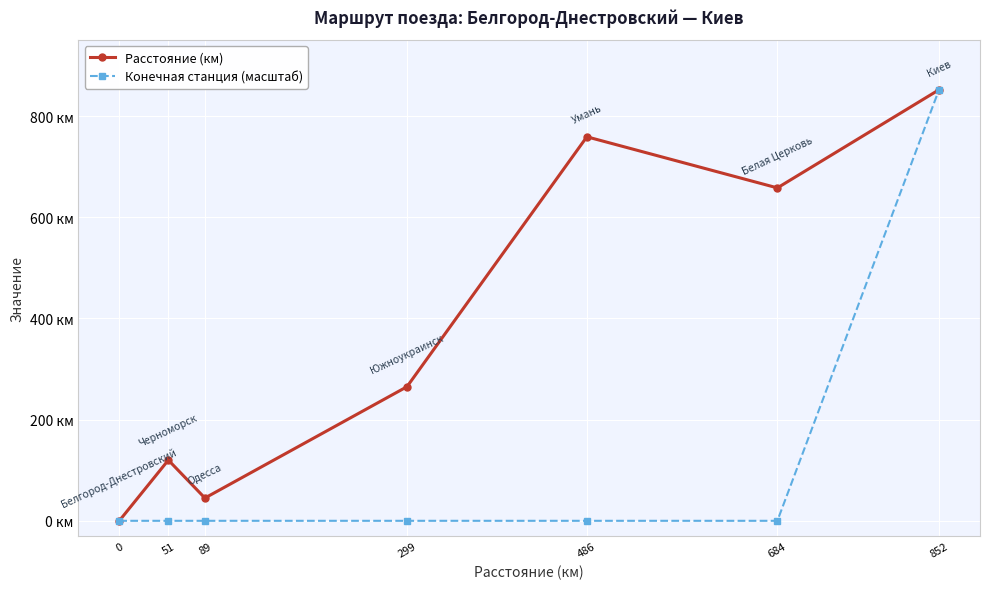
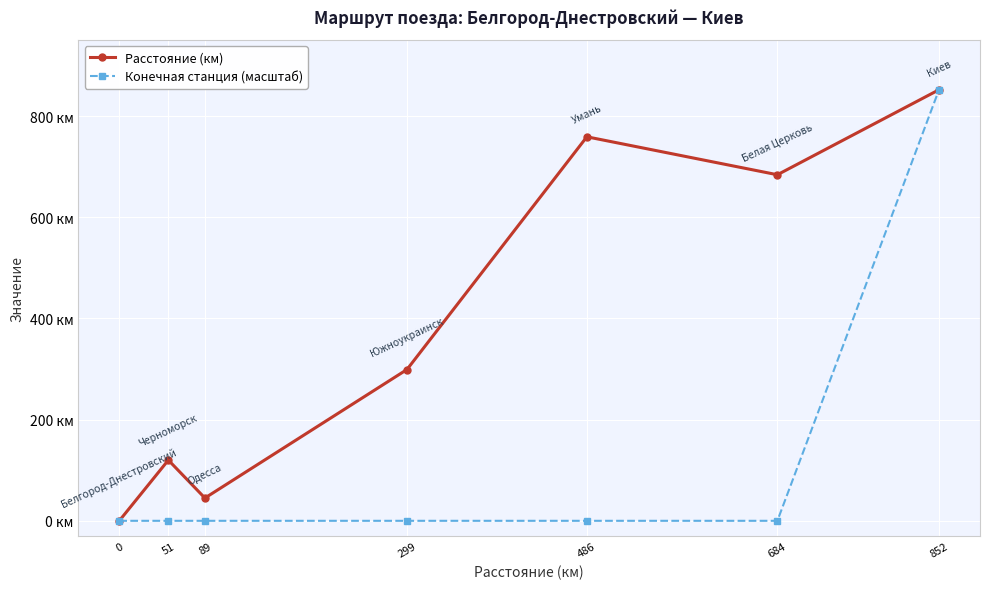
  {
    "Расстояние (км)": {
      "51": "120 км",
      "89": "50 км",
-     "299": "270 км",
+     "299": "300 км",
      "486": "760 км",
-     "684": "660 км"
+     "684": "680 км"
    },
    "Конечная станция (масштаб)": {
      "51": "0 км",
      "89": "0 км",
      "299": "0 км",
      "486": "0 км",
      "684": "0 км"
    }
  }
